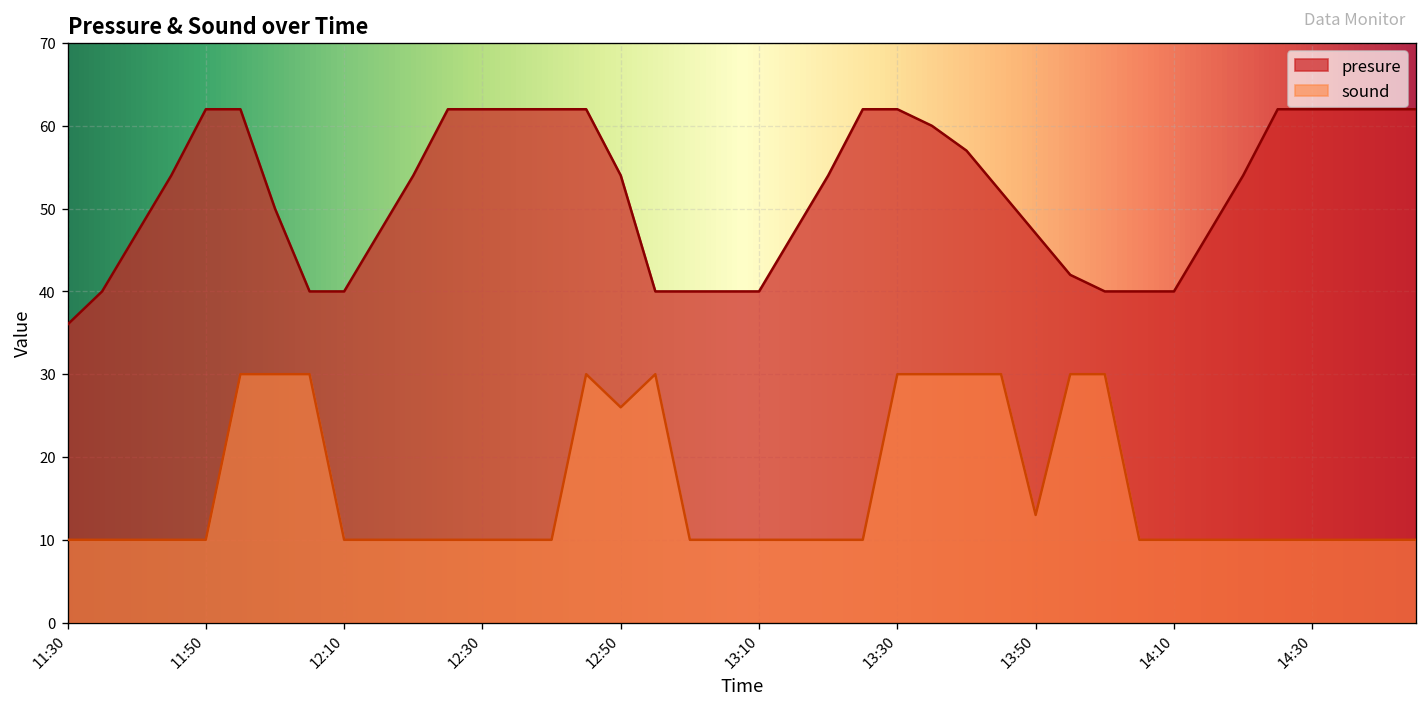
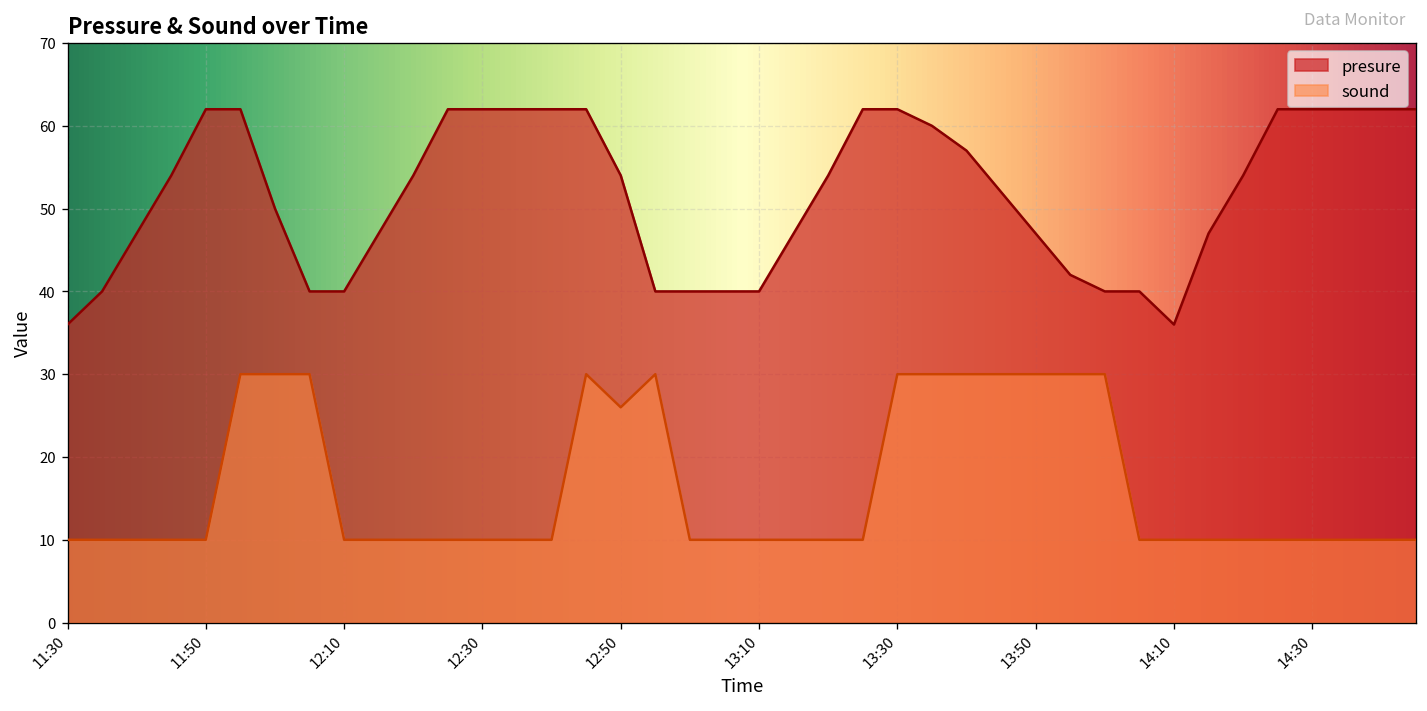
  {
    "presure": {
      "11:30": 36,
      "11:50": 62,
      "12:10": 40,
      "12:30": 62,
      "12:50": 54,
      "13:10": 40,
      "13:30": 62,
      "13:50": 47,
-     "14:10": 40,
+     "14:10": 36,
      "14:30": 62
    },
    "sound": {
      "11:30": 10,
      "11:50": 10,
      "12:10": 10,
      "12:30": 10,
      "12:50": 26,
      "13:10": 10,
      "13:30": 30,
-     "13:50": 13,
+     "13:50": 30,
      "14:10": 10,
      "14:30": 10
    }
  }
